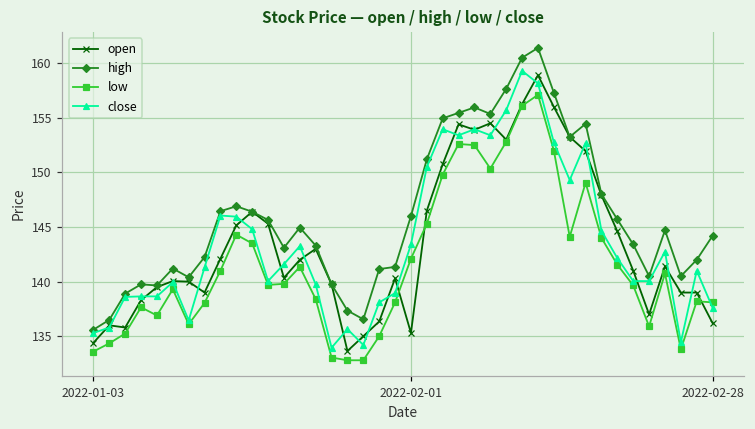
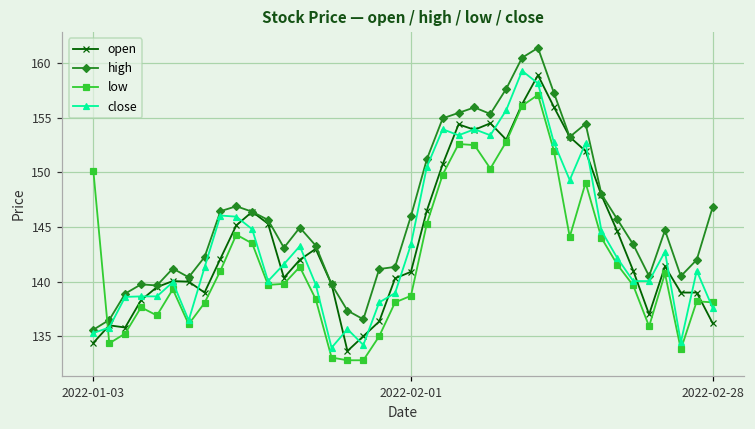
  {
    "open": {
      "2022-01-03": 134,
-     "2022-02-01": 135,
+     "2022-02-01": 141,
      "2022-02-28": 136
    },
    "high": {
      "2022-01-03": 136,
      "2022-02-01": 146,
-     "2022-02-28": 144
+     "2022-02-28": 147
    },
    "low": {
-     "2022-01-03": 134,
-     "2022-02-01": 142,
+     "2022-01-03": 150,
+     "2022-02-01": 139,
      "2022-02-28": 138
    },
    "close": {
      "2022-01-03": 135,
      "2022-02-01": 143,
      "2022-02-28": 138
    }
  }
